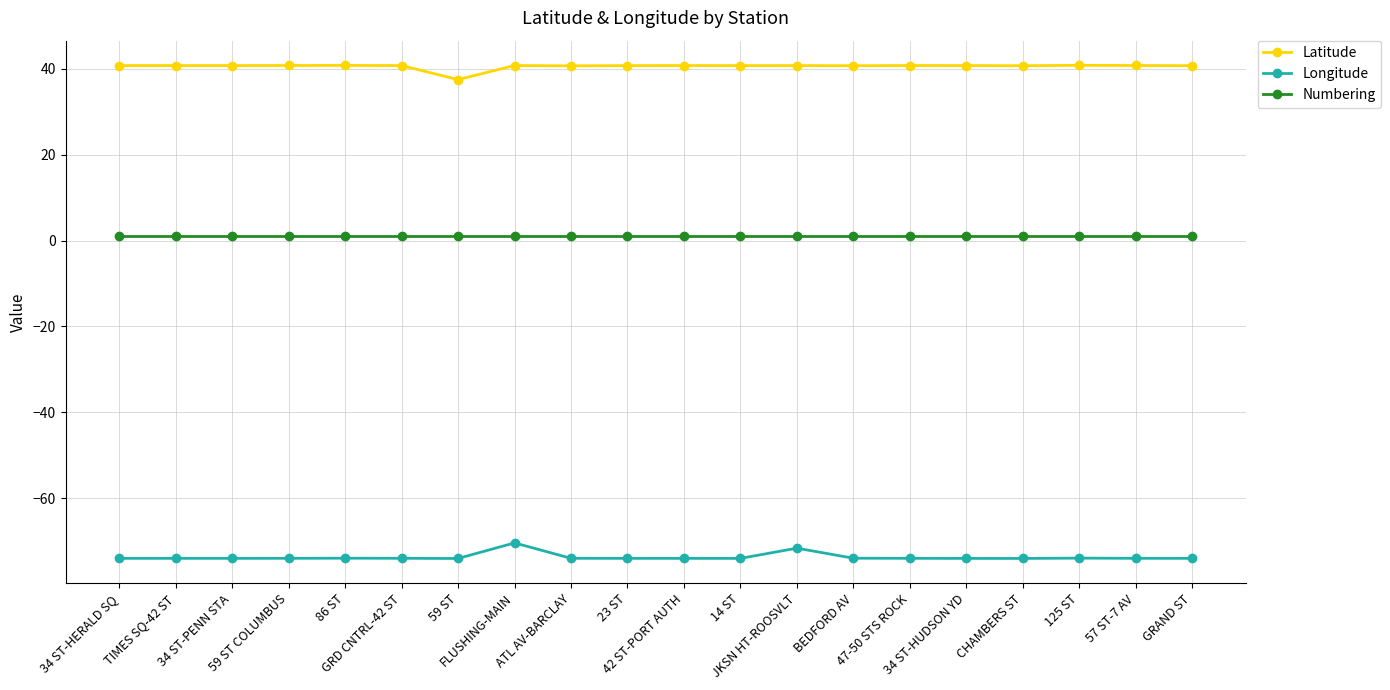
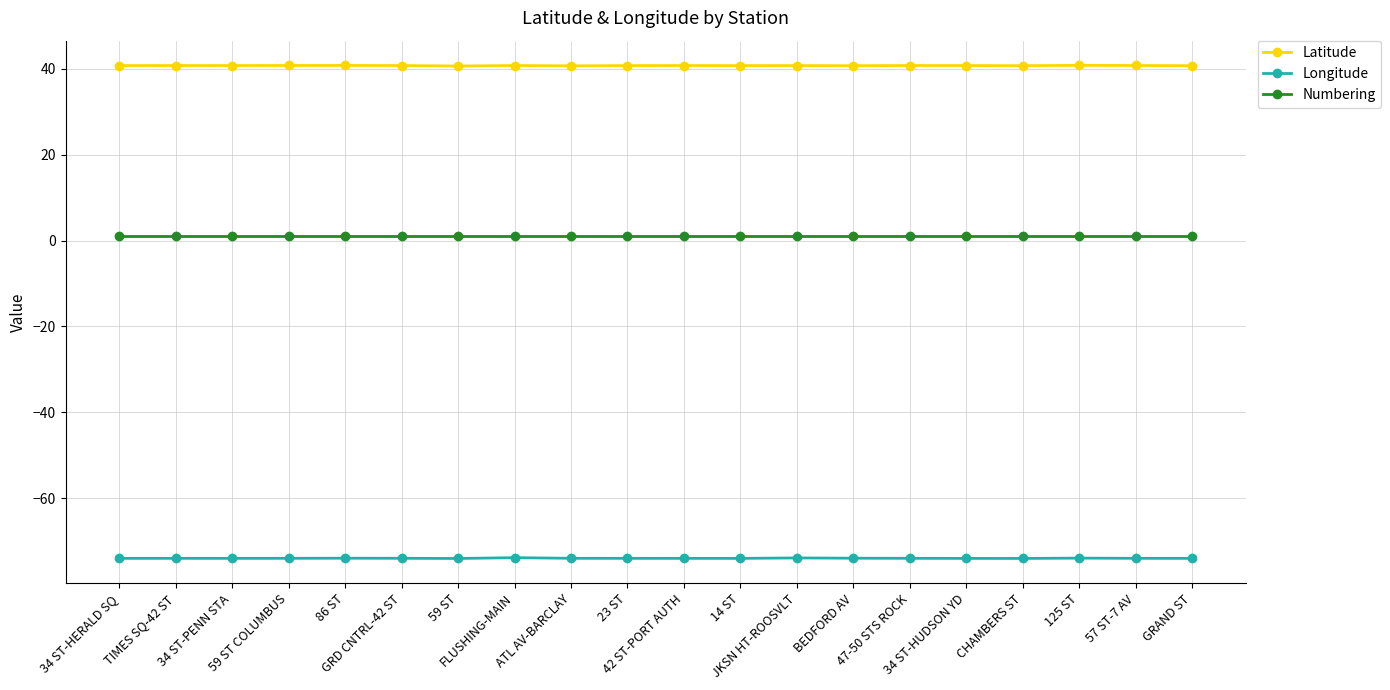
  {
    "Latitude": {
      "34 ST-HERALD SQ": 41,
      "TIMES SQ-42 ST": 41,
      "34 ST-PENN STA": 41,
      "59 ST COLUMBUS": 41,
      "86 ST": 41,
      "GRD CNTRL-42 ST": 41,
-     "59 ST": 37,
+     "59 ST": 41,
      "FLUSHING-MAIN": 41,
      "ATL AV-BARCLAY": 41,
      "23 ST": 41,
      "42 ST-PORT AUTH": 41,
      "14 ST": 41,
      "JKSN HT-ROOSVLT": 41,
      "BEDFORD AV": 41,
      "47-50 STS ROCK": 41,
      "34 ST-HUDSON YD": 41,
      "CHAMBERS ST": 41,
      "125 ST": 41,
      "57 ST-7 AV": 41,
      "GRAND ST": 41
    },
    "Longitude": {
      "34 ST-HERALD SQ": -74,
      "TIMES SQ-42 ST": -74,
      "34 ST-PENN STA": -74,
      "59 ST COLUMBUS": -74,
      "86 ST": -74,
      "GRD CNTRL-42 ST": -74,
      "59 ST": -74,
-     "FLUSHING-MAIN": -70,
+     "FLUSHING-MAIN": -74,
      "ATL AV-BARCLAY": -74,
      "23 ST": -74,
      "42 ST-PORT AUTH": -74,
      "14 ST": -74,
-     "JKSN HT-ROOSVLT": -72,
+     "JKSN HT-ROOSVLT": -74,
      "BEDFORD AV": -74,
      "47-50 STS ROCK": -74,
      "34 ST-HUDSON YD": -74,
      "CHAMBERS ST": -74,
      "125 ST": -74,
      "57 ST-7 AV": -74,
      "GRAND ST": -74
    },
    "Numbering": {
      "34 ST-HERALD SQ": 1,
      "TIMES SQ-42 ST": 1,
      "34 ST-PENN STA": 1,
      "59 ST COLUMBUS": 1,
      "86 ST": 1,
      "GRD CNTRL-42 ST": 1,
      "59 ST": 1,
      "FLUSHING-MAIN": 1,
      "ATL AV-BARCLAY": 1,
      "23 ST": 1,
      "42 ST-PORT AUTH": 1,
      "14 ST": 1,
      "JKSN HT-ROOSVLT": 1,
      "BEDFORD AV": 1,
      "47-50 STS ROCK": 1,
      "34 ST-HUDSON YD": 1,
      "CHAMBERS ST": 1,
      "125 ST": 1,
      "57 ST-7 AV": 1,
      "GRAND ST": 1
    }
  }
